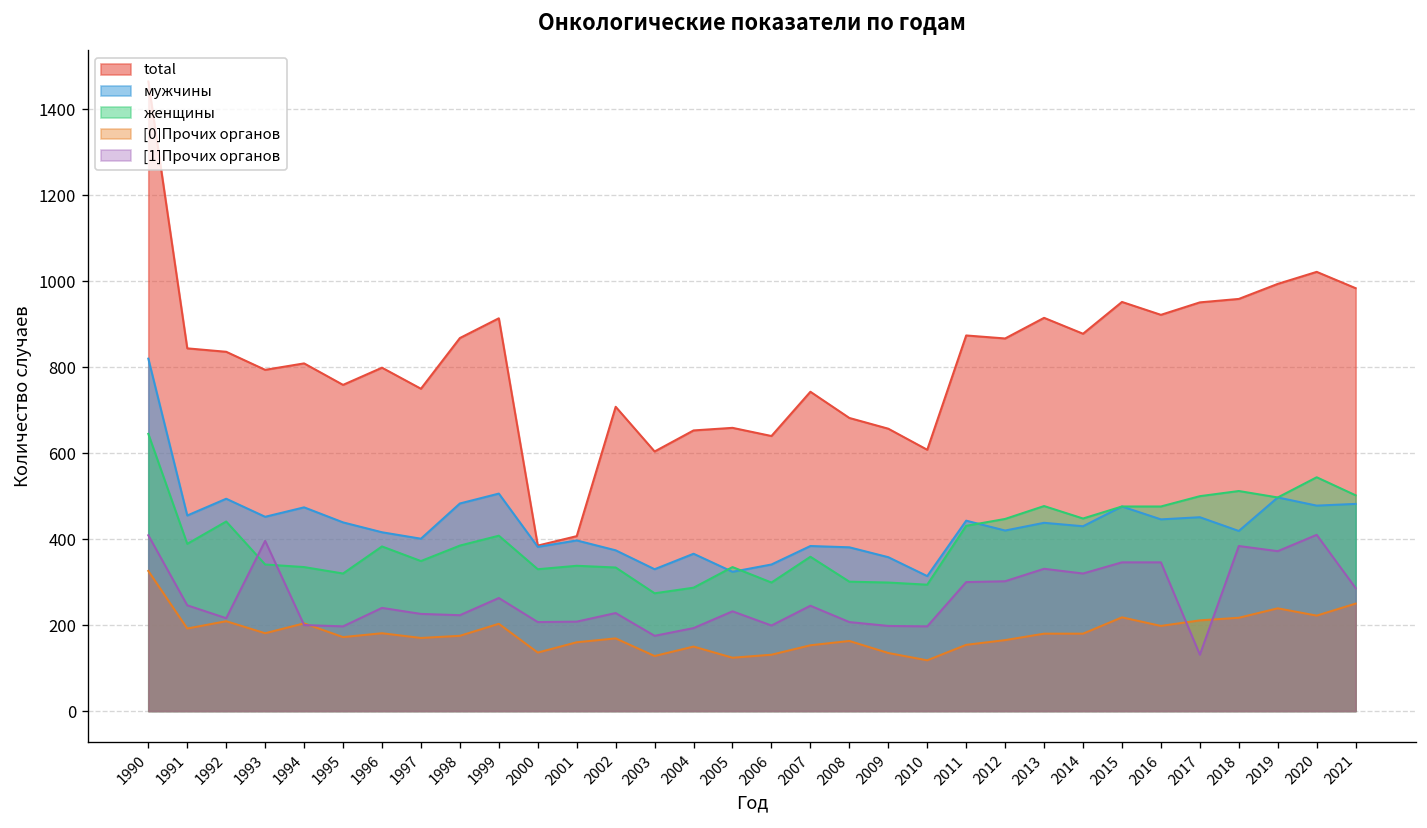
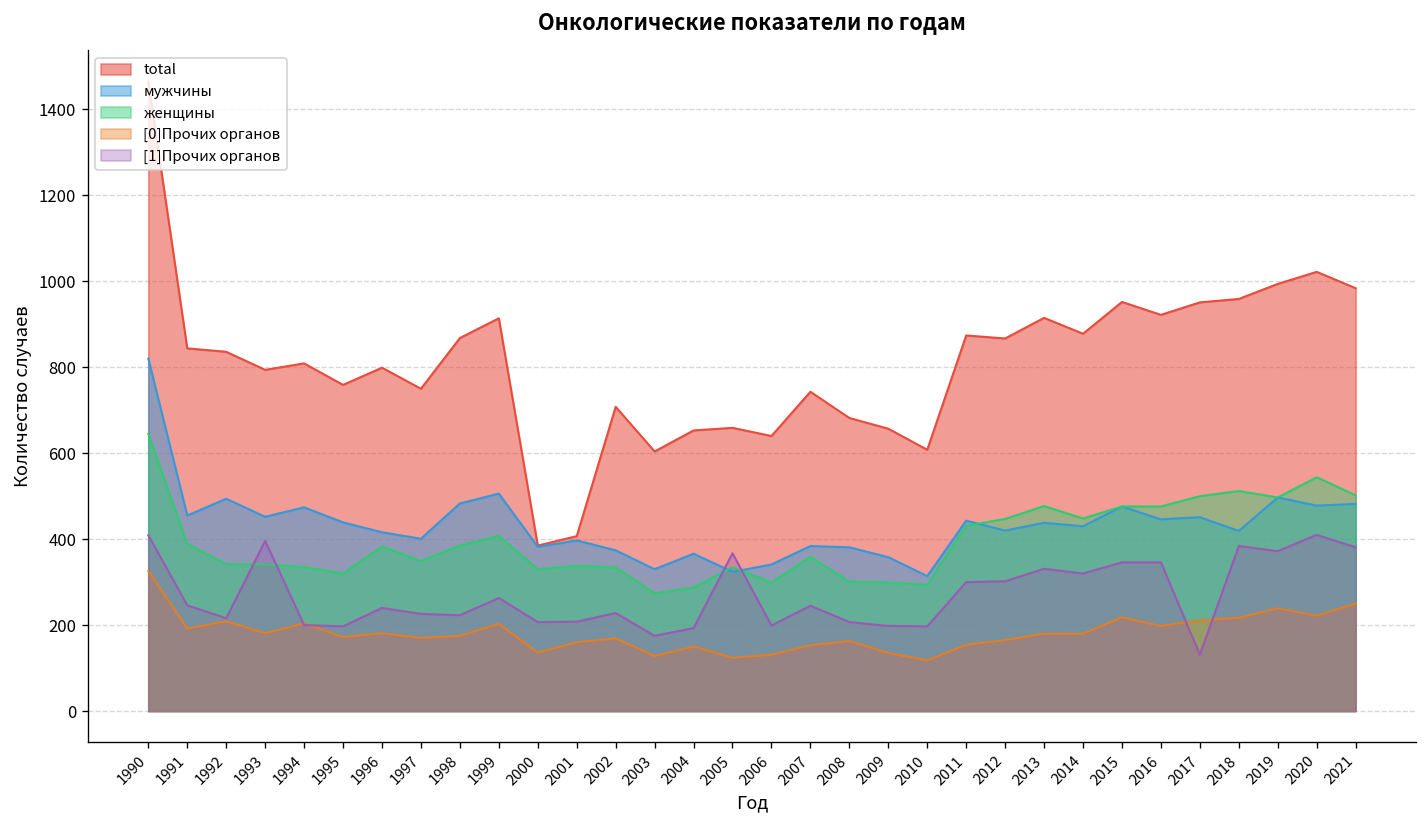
  {
    "мужчины": {
      "1990": 820,
      "1991": 460,
      "1992": 490,
      "1993": 450,
      "1994": 470,
      "1995": 440,
      "1996": 420,
      "1997": 400,
      "1998": 480,
      "1999": 510,
      "2001": 400,
      "2002": 370,
      "2003": 330,
      "2004": 370,
      "2005": 320,
      "2006": 340,
      "2007": 380,
      "2008": 380,
      "2009": 360,
      "2010": 310,
      "2011": 440,
      "2012": 420,
      "2013": 440,
      "2014": 430,
      "2016": 450,
      "2017": 450,
      "2018": 420,
      "2020": 480,
      "2021": 480
    },
    "женщины": {
      "1990": 650,
      "1991": 390,
-     "1992": 440,
+     "1992": 340,
      "1993": 340,
      "1994": 340,
      "1995": 320,
      "1996": 380,
      "1997": 350,
      "1998": 390,
      "1999": 410,
      "2000": 330,
      "2001": 340,
      "2002": 330,
      "2003": 270,
      "2004": 290,
      "2005": 340,
      "2006": 300,
      "2007": 360,
      "2008": 300,
      "2009": 300,
      "2010": 290,
      "2011": 430,
      "2012": 450,
      "2013": 480,
      "2014": 450,
      "2016": 480,
      "2017": 500,
      "2018": 510,
      "2020": 540,
      "2021": 500
    },
    "[1]Прочих органов": {
      "1990": 410,
      "1991": 250,
      "1993": 400,
      "1995": 200,
      "1996": 240,
      "1997": 230,
      "1998": 220,
      "1999": 260,
      "2000": 210,
      "2001": 210,
      "2002": 230,
      "2003": 180,
      "2004": 190,
-     "2005": 230,
+     "2005": 370,
      "2006": 200,
      "2007": 250,
      "2008": 210,
      "2009": 200,
      "2010": 200,
      "2011": 300,
      "2012": 300,
      "2013": 330,
      "2014": 320,
      "2015": 350,
      "2016": 350,
      "2017": 130,
      "2018": 380,
      "2019": 370,
      "2020": 410,
-     "2021": 290
+     "2021": 380
    }
  }
